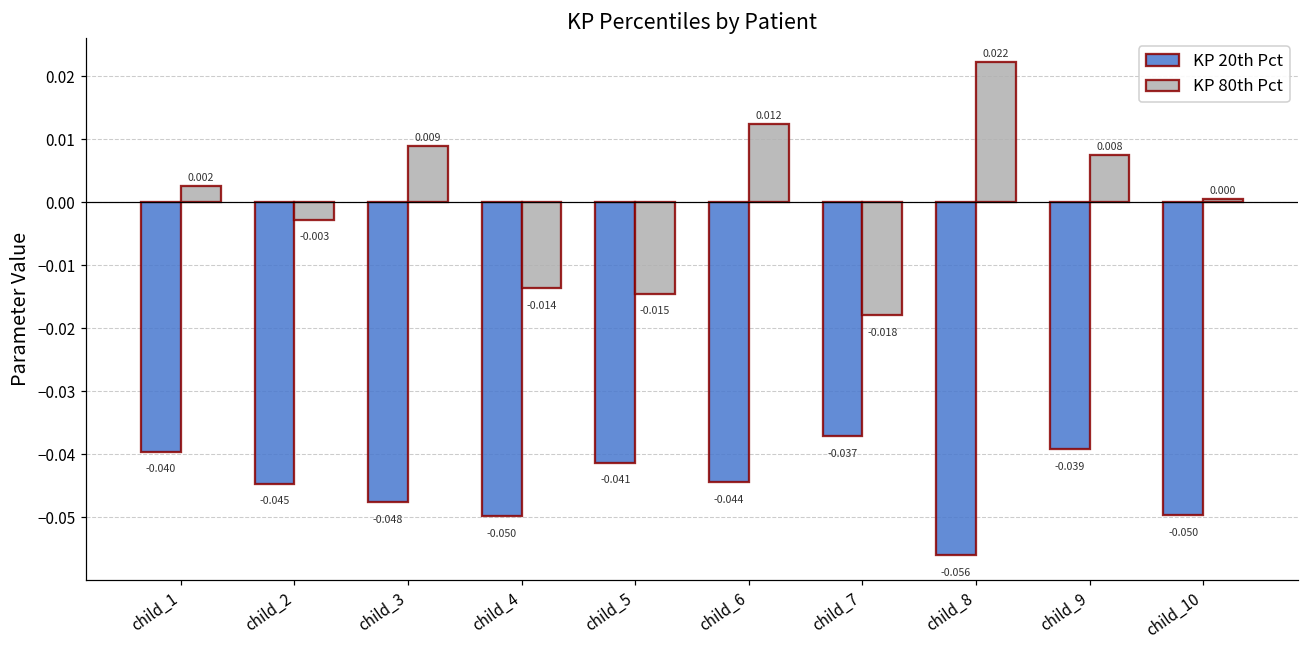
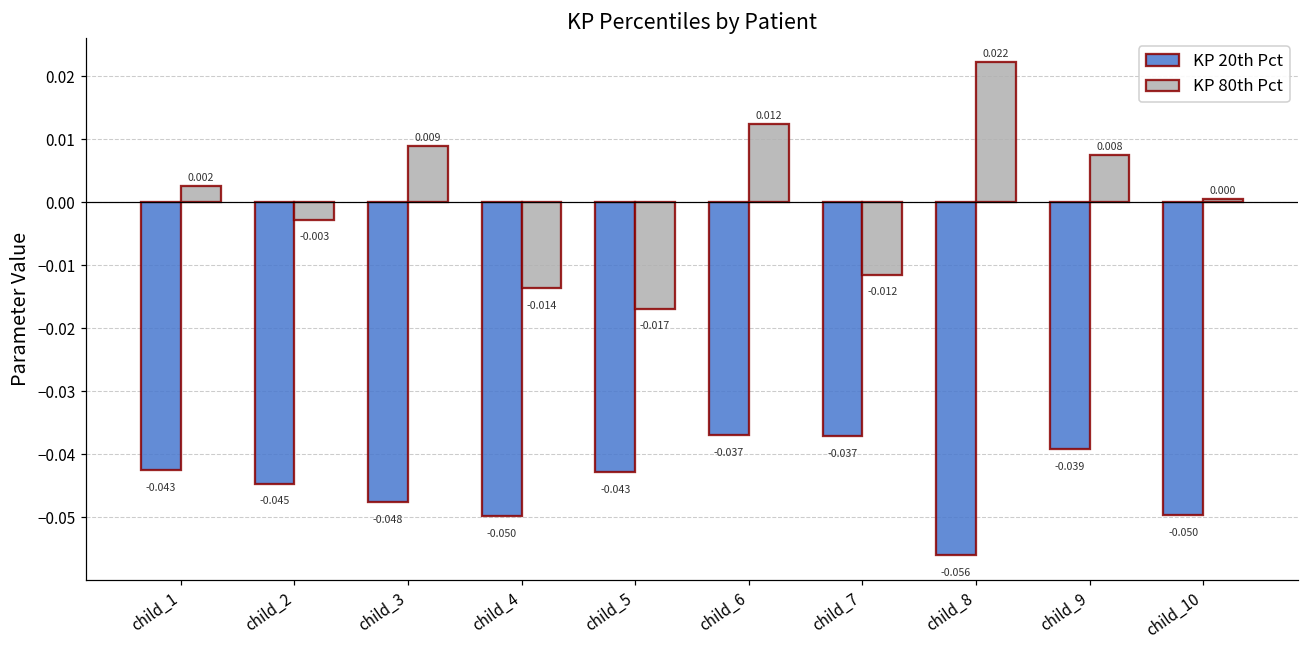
  {
    "KP 20th Pct": {
-     "child_1": -0.040,
+     "child_1": -0.043,
      "child_2": -0.045,
      "child_3": -0.048,
      "child_4": -0.050,
-     "child_5": -0.041,
-     "child_6": -0.044,
+     "child_5": -0.043,
+     "child_6": -0.037,
      "child_7": -0.037,
      "child_8": -0.056,
      "child_9": -0.039,
      "child_10": -0.050
    },
    "KP 80th Pct": {
      "child_1": 0.002,
      "child_2": -0.003,
      "child_3": 0.009,
      "child_4": -0.014,
-     "child_5": -0.015,
+     "child_5": -0.017,
      "child_6": 0.012,
-     "child_7": -0.018,
+     "child_7": -0.012,
      "child_8": 0.022,
      "child_9": 0.008,
      "child_10": 0.000
    }
  }
